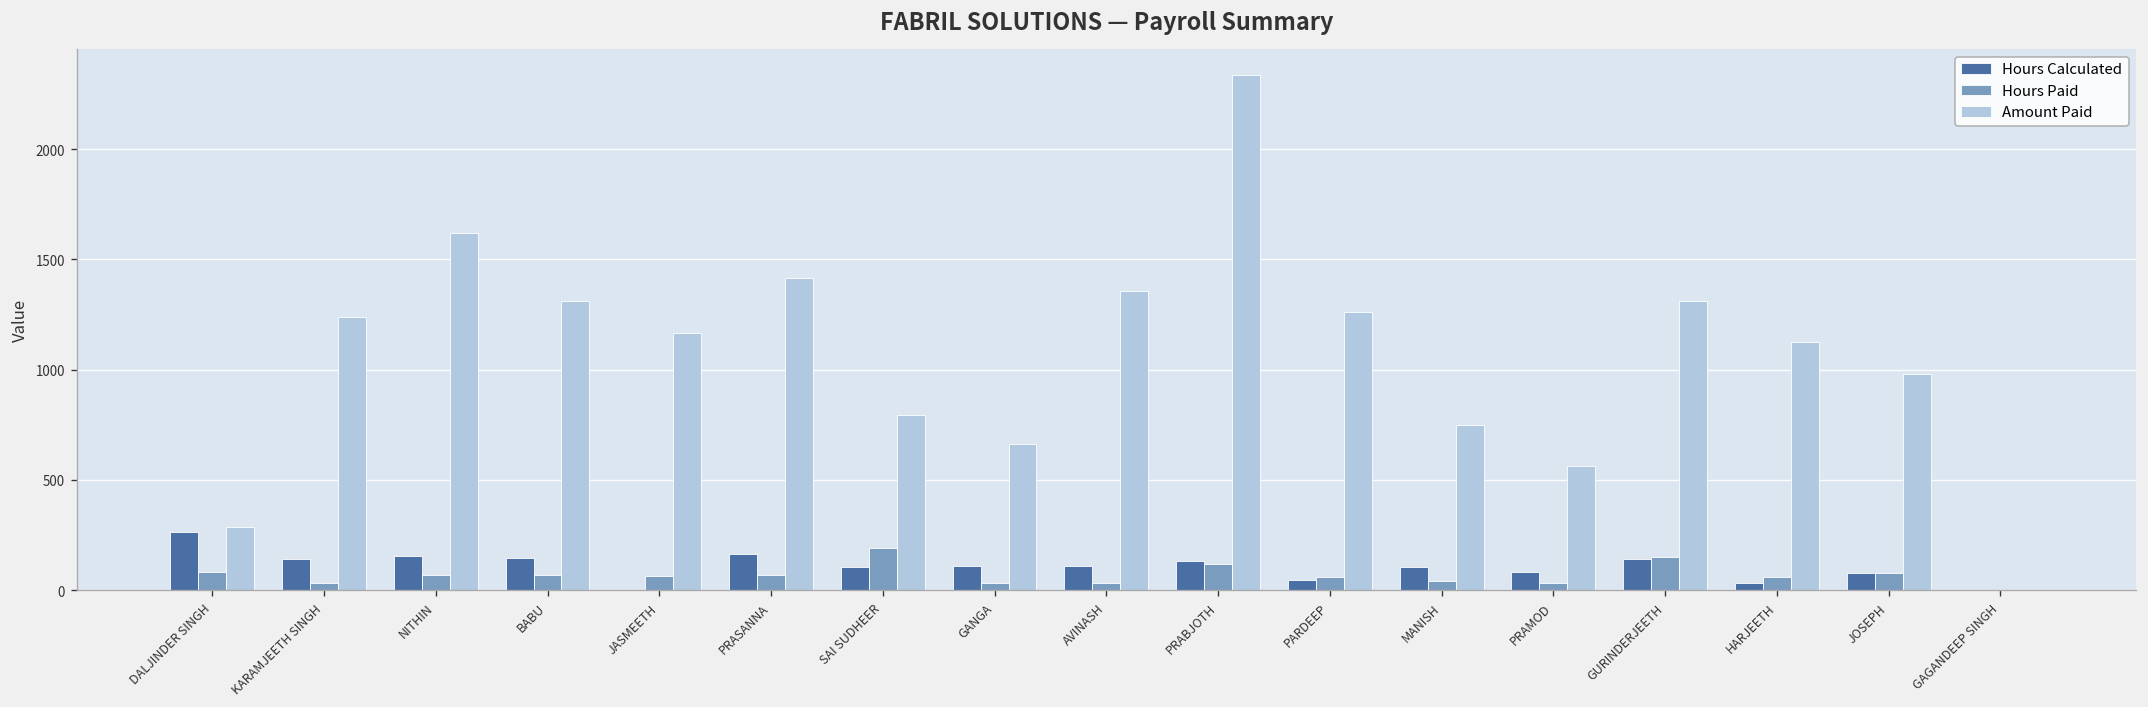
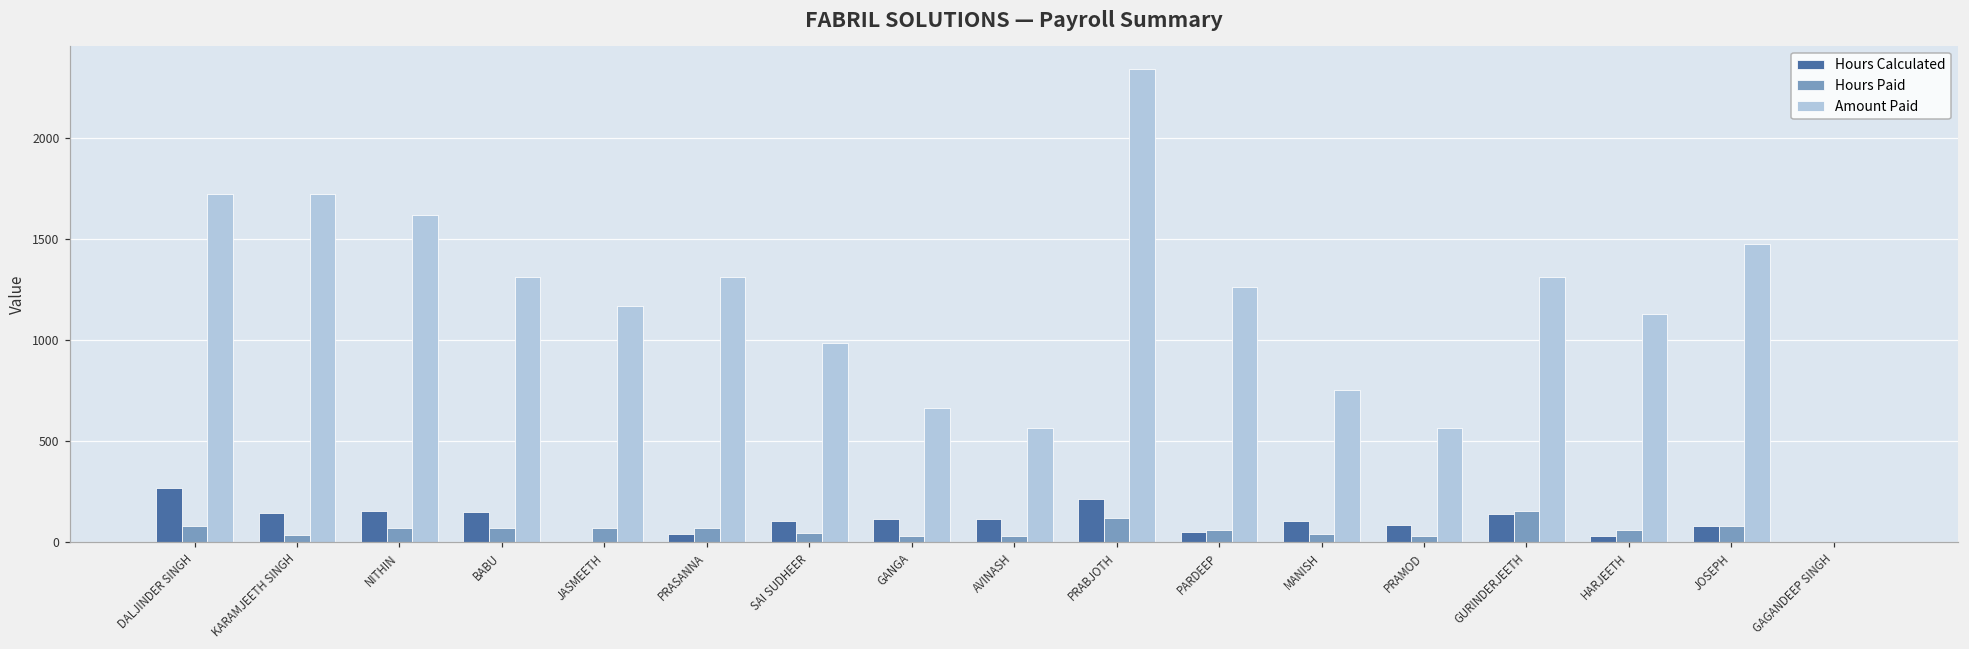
  {
    "Hours Calculated": {
      "DALJINDER SINGH": 270,
      "KARAMJEETH SINGH": 140,
      "NITHIN": 160,
      "BABU": 150,
      "JASMEETH": 0,
-     "PRASANNA": 160,
+     "PRASANNA": 40,
      "SAI SUDHEER": 100,
      "GANGA": 110,
      "AVINASH": 110,
-     "PRABJOTH": 130,
+     "PRABJOTH": 210,
      "PARDEEP": 50,
      "MANISH": 100,
      "PRAMOD": 80,
      "GURINDERJEETH": 140,
      "HARJEETH": 30,
      "JOSEPH": 80,
      "GAGANDEEP SINGH": 0
    },
    "Hours Paid": {
      "DALJINDER SINGH": 80,
      "KARAMJEETH SINGH": 30,
      "NITHIN": 70,
      "BABU": 70,
      "JASMEETH": 70,
      "PRASANNA": 70,
-     "SAI SUDHEER": 190,
+     "SAI SUDHEER": 40,
      "GANGA": 30,
      "AVINASH": 30,
      "PRABJOTH": 120,
      "PARDEEP": 60,
      "MANISH": 40,
      "PRAMOD": 30,
      "GURINDERJEETH": 150,
      "HARJEETH": 60,
      "JOSEPH": 80,
      "GAGANDEEP SINGH": 0
    },
    "Amount Paid": {
-     "DALJINDER SINGH": 280,
-     "KARAMJEETH SINGH": 1240,
+     "DALJINDER SINGH": 1720,
+     "KARAMJEETH SINGH": 1720,
      "NITHIN": 1620,
      "BABU": 1310,
      "JASMEETH": 1170,
-     "PRASANNA": 1410,
-     "SAI SUDHEER": 800,
+     "PRASANNA": 1310,
+     "SAI SUDHEER": 990,
      "GANGA": 660,
-     "AVINASH": 1360,
+     "AVINASH": 560,
      "PRABJOTH": 2340,
      "PARDEEP": 1260,
      "MANISH": 750,
      "PRAMOD": 560,
      "GURINDERJEETH": 1310,
      "HARJEETH": 1130,
-     "JOSEPH": 980,
+     "JOSEPH": 1470,
      "GAGANDEEP SINGH": 0
    }
  }
